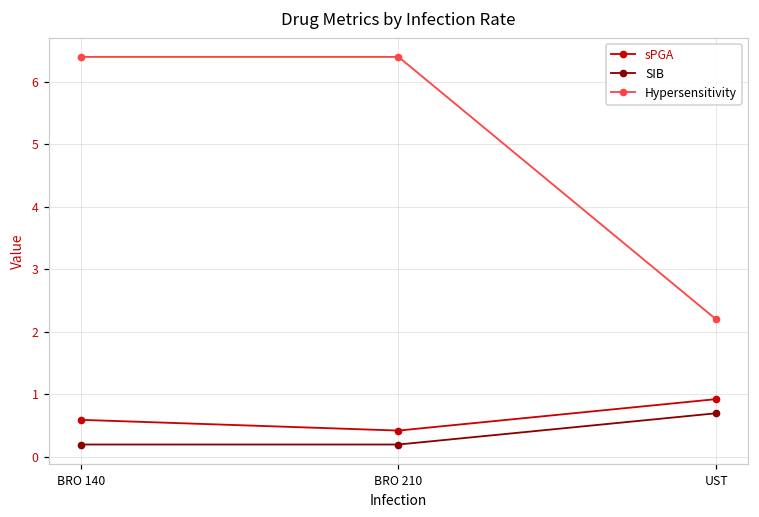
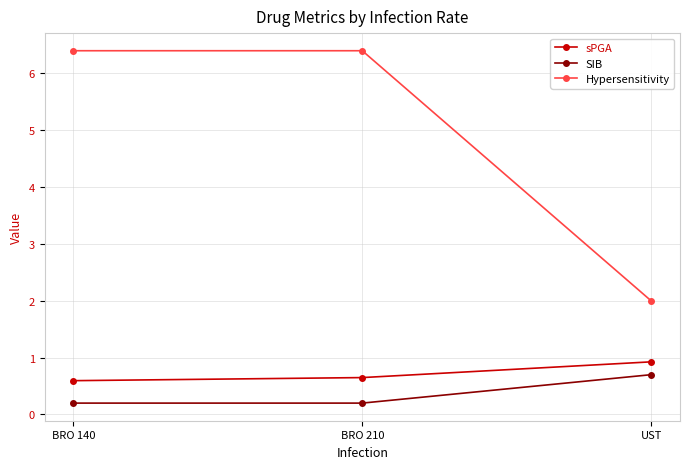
  {
    "sPGA": {
      "BRO 140": 0.6,
-     "BRO 210": 0.4,
+     "BRO 210": 0.6,
      "UST": 0.9
    },
    "SIB": {
      "BRO 140": 0.2,
      "BRO 210": 0.2,
      "UST": 0.7
    },
    "Hypersensitivity": {
      "BRO 140": 6.4,
      "BRO 210": 6.4,
-     "UST": 2.2
+     "UST": 2.0
    }
  }
